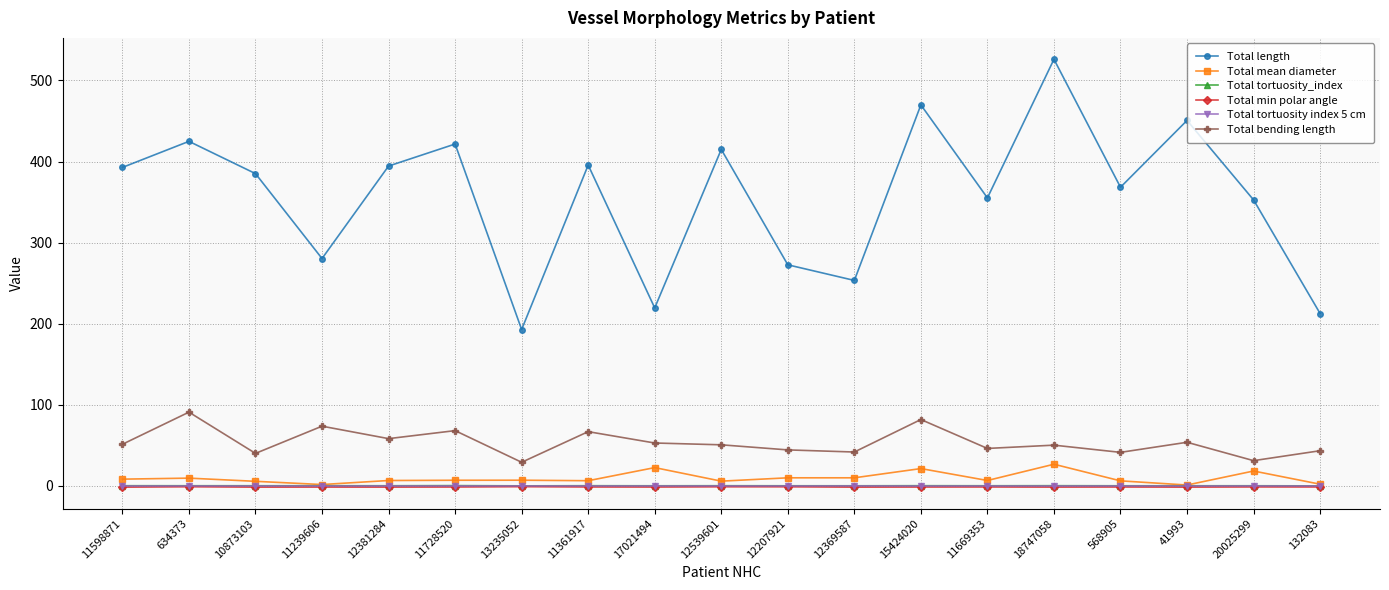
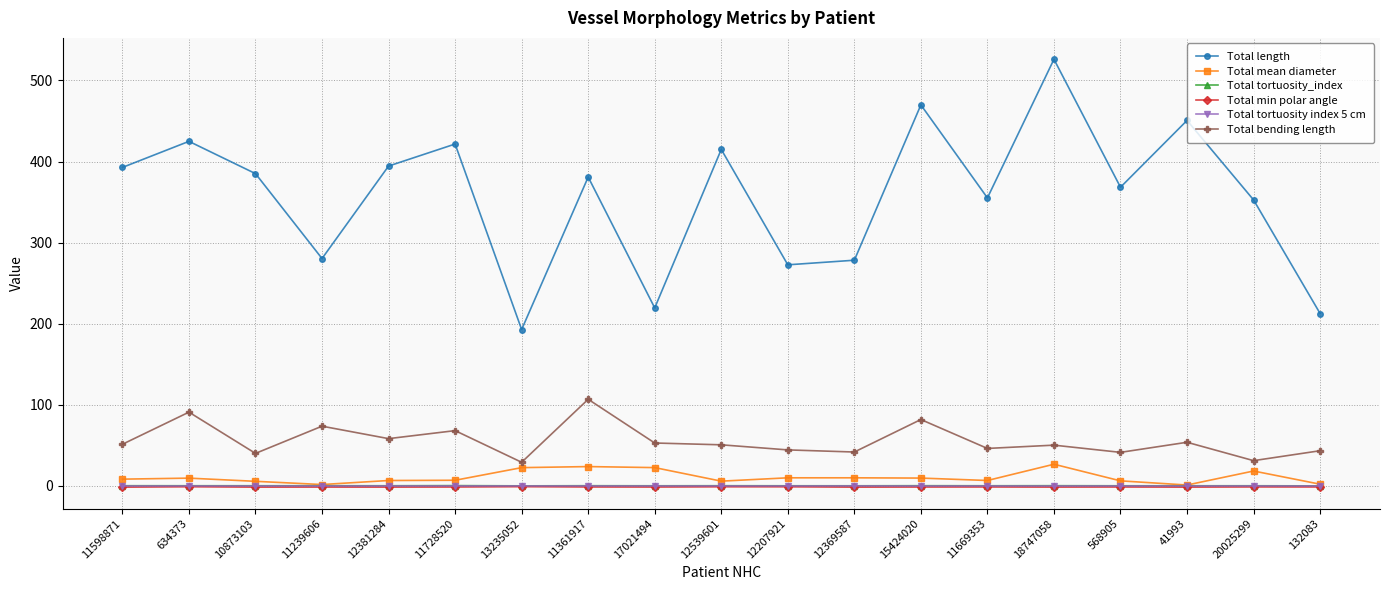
  {
    "Total length": {
      "11598871": 390,
      "634373": 420,
      "10873103": 390,
      "11239606": 280,
      "12381284": 390,
      "11728520": 420,
      "13235052": 190,
-     "11361917": 400,
+     "11361917": 380,
      "17021494": 220,
      "12539601": 410,
      "12207921": 270,
-     "12369587": 250,
+     "12369587": 280,
      "15424020": 470,
      "11669353": 360,
      "18747058": 530,
      "568905": 370,
      "20025299": 350,
      "132083": 210
    },
    "Total mean diameter": {
      "11598871": 10,
      "634373": 10,
      "10873103": 10,
      "12381284": 10,
      "11728520": 10,
-     "13235052": 10,
-     "11361917": 10,
+     "13235052": 20,
+     "11361917": 20,
      "17021494": 20,
      "12539601": 10,
      "12207921": 10,
      "12369587": 10,
-     "15424020": 20,
+     "15424020": 10,
      "11669353": 10,
      "18747058": 30,
      "568905": 10,
      "20025299": 20
    },
    "Total bending length": {
      "11598871": 50,
      "634373": 90,
      "10873103": 40,
      "11239606": 70,
      "12381284": 60,
      "11728520": 70,
      "13235052": 30,
-     "11361917": 70,
+     "11361917": 110,
      "17021494": 50,
      "12539601": 50,
      "12207921": 40,
      "12369587": 40,
      "15424020": 80,
      "11669353": 50,
      "18747058": 50,
      "568905": 40,
      "41993": 50,
      "20025299": 30,
      "132083": 40
    }
  }
